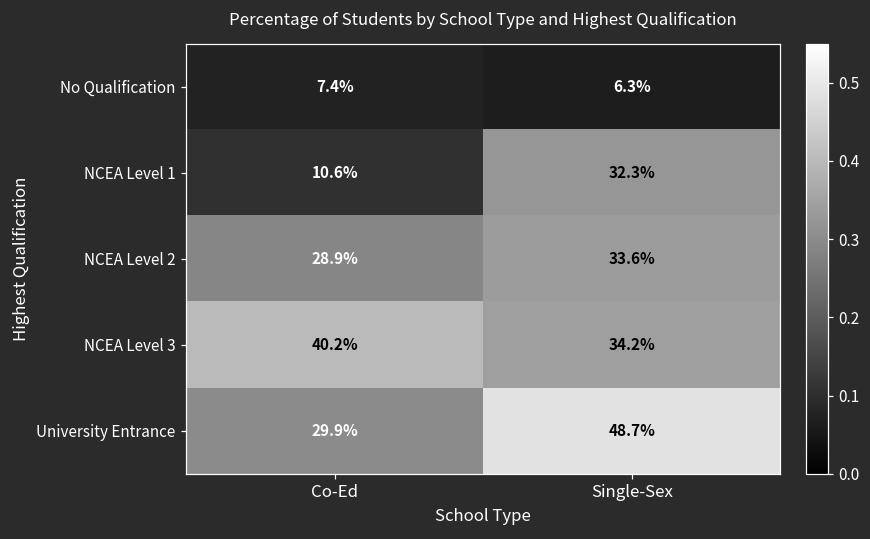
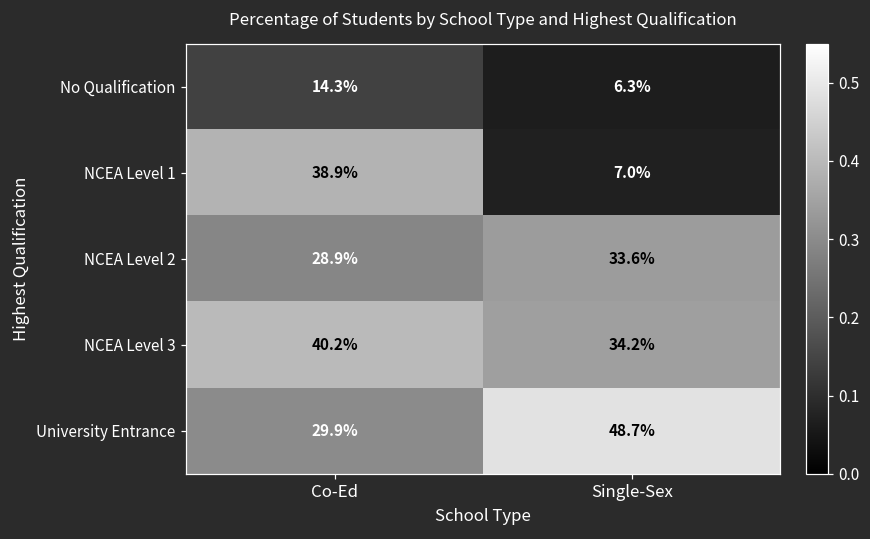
  {
    "No Qualification": {
-     "Co-Ed": "7.4%",
+     "Co-Ed": "14.3%",
      "Single-Sex": "6.3%"
    },
    "NCEA Level 1": {
-     "Co-Ed": "10.6%",
-     "Single-Sex": "32.3%"
+     "Co-Ed": "38.9%",
+     "Single-Sex": "7.0%"
    },
    "NCEA Level 2": {
      "Co-Ed": "28.9%",
      "Single-Sex": "33.6%"
    },
    "NCEA Level 3": {
      "Co-Ed": "40.2%",
      "Single-Sex": "34.2%"
    },
    "University Entrance": {
      "Co-Ed": "29.9%",
      "Single-Sex": "48.7%"
    }
  }
